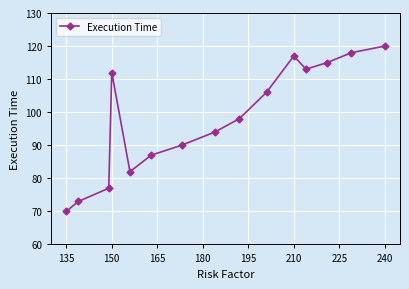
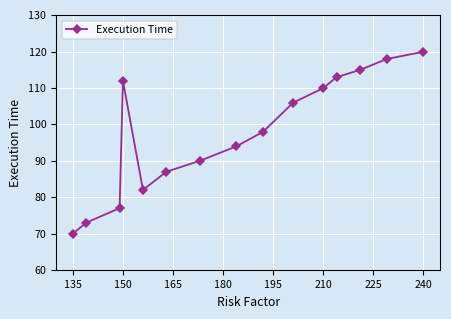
  {
    "135": 70,
    "150": 112,
-   "210": 117,
+   "210": 110,
    "240": 120
  }
